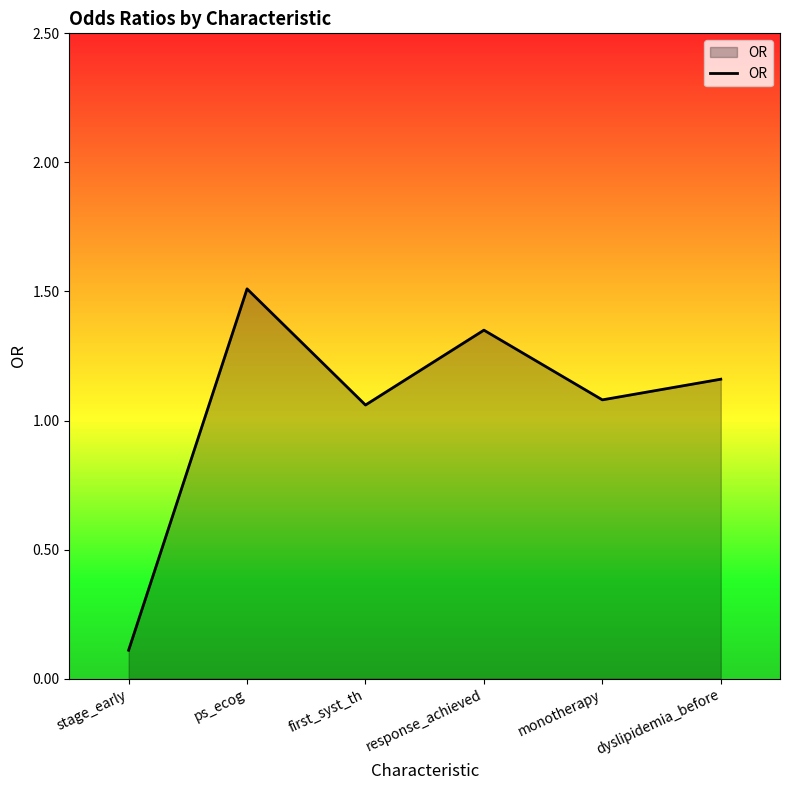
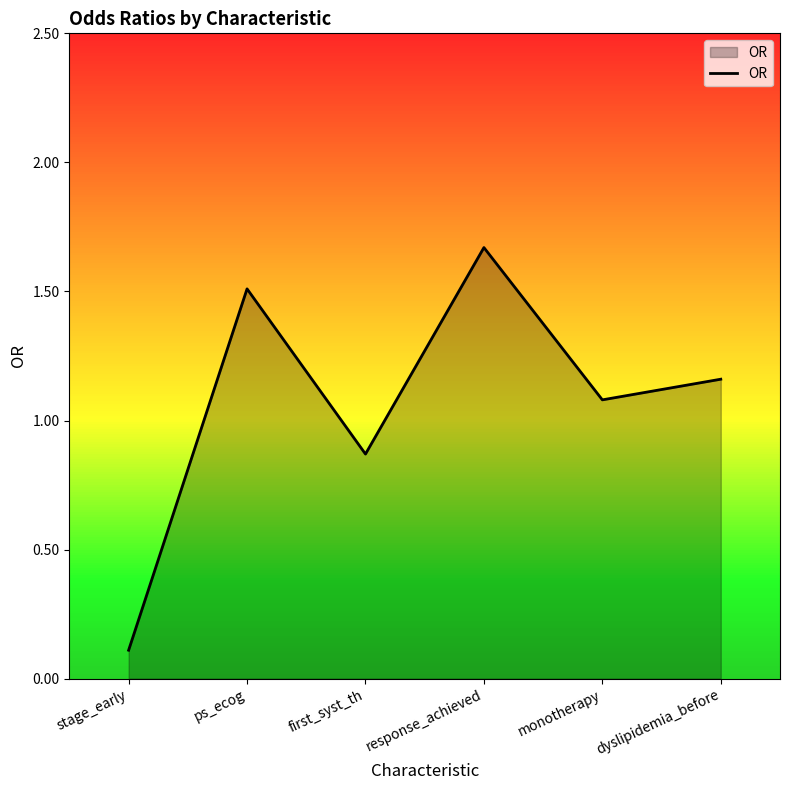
  {
    "OR": {
      "stage_early": 0.11,
      "ps_ecog": 1.51,
-     "first_syst_th": 1.06,
-     "response_achieved": 1.35,
+     "first_syst_th": 0.87,
+     "response_achieved": 1.67,
      "monotherapy": 1.08,
      "dyslipidemia_before": 1.16
    }
  }
